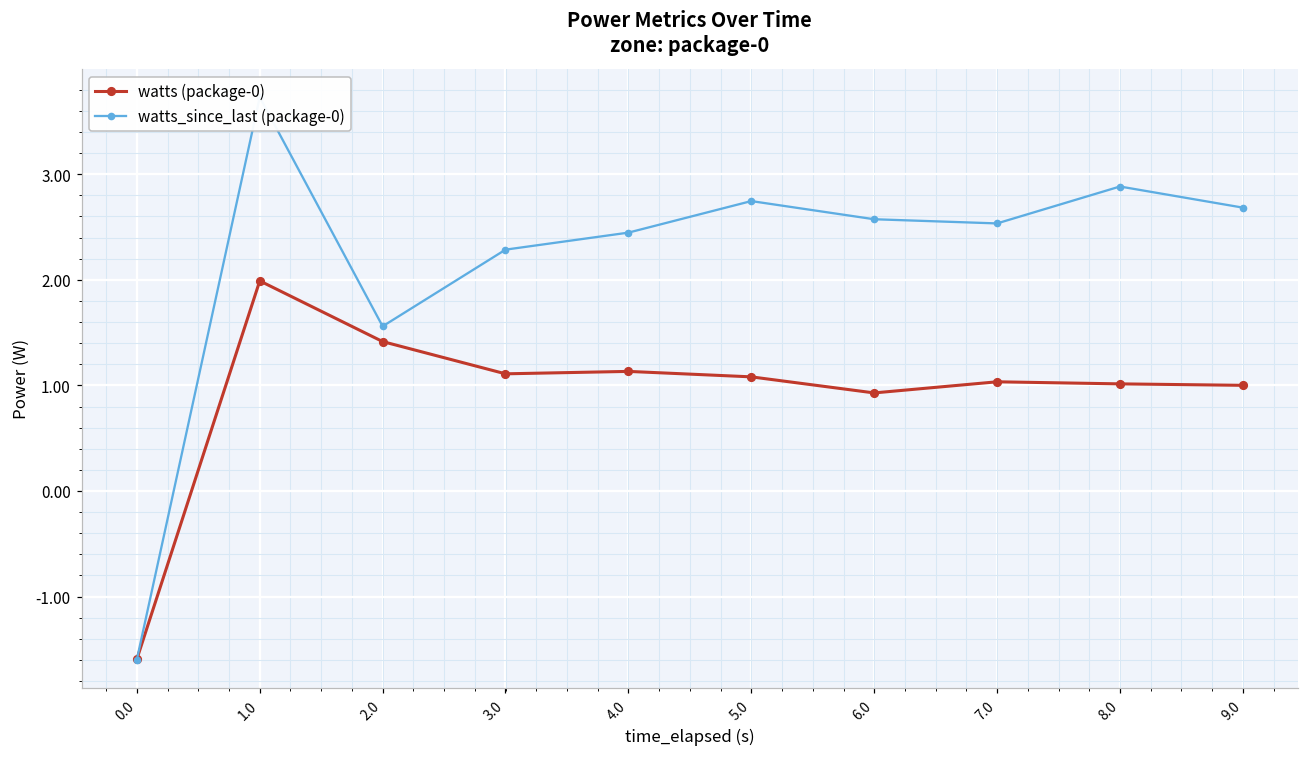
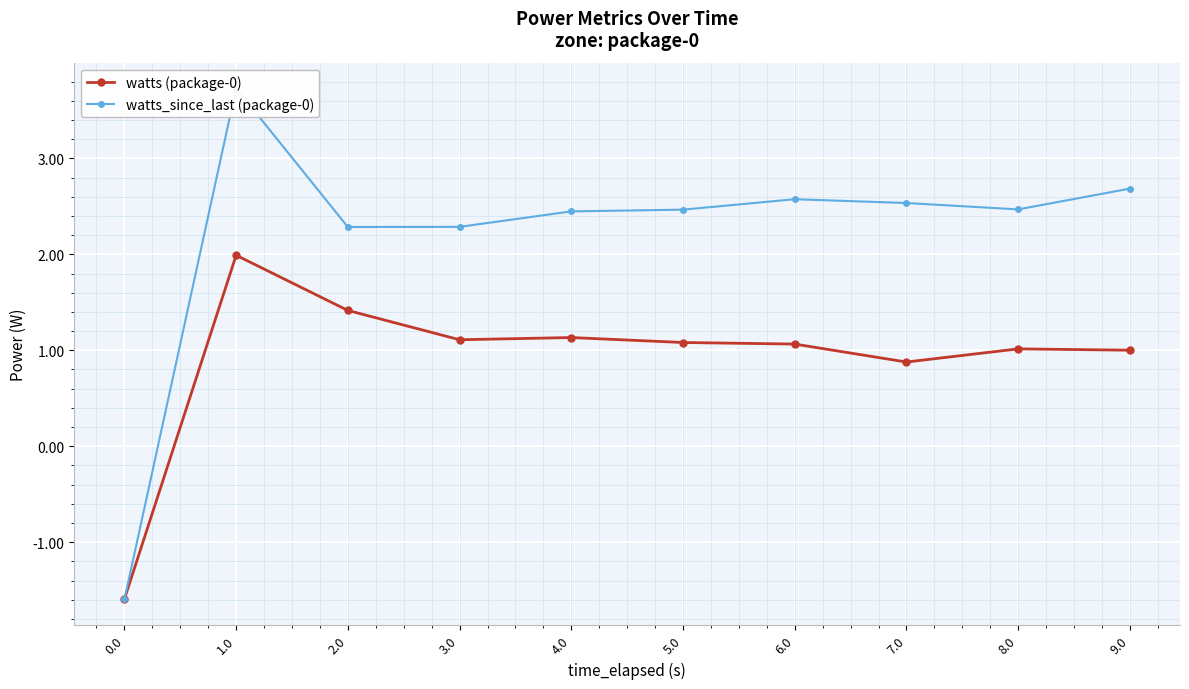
  {
    "watts (package-0)": {
      "1.0": 2.0,
      "2.0": 1.4,
      "3.0": 1.1,
      "4.0": 1.1,
      "5.0": 1.1,
-     "6.0": 0.9,
-     "7.0": 1.0,
+     "6.0": 1.1,
+     "7.0": 0.9,
      "8.0": 1.0,
      "9.0": 1.0
    },
    "watts_since_last (package-0)": {
-     "2.0": 1.6,
+     "2.0": 2.3,
      "3.0": 2.3,
      "4.0": 2.4,
-     "5.0": 2.7,
+     "5.0": 2.5,
      "6.0": 2.6,
      "7.0": 2.5,
-     "8.0": 2.9,
+     "8.0": 2.5,
      "9.0": 2.7
    }
  }
